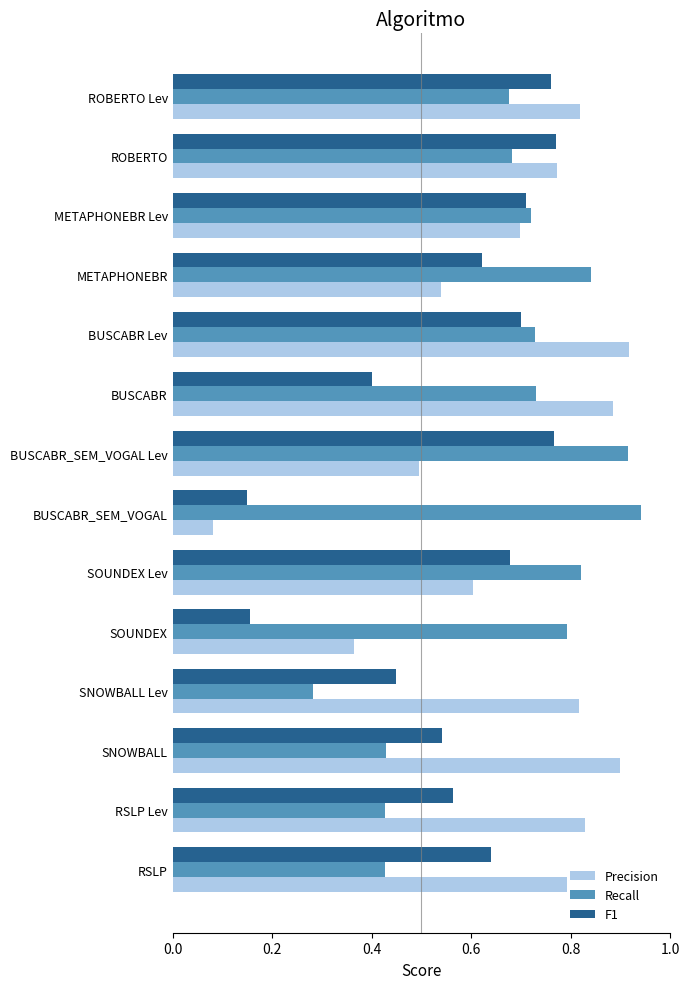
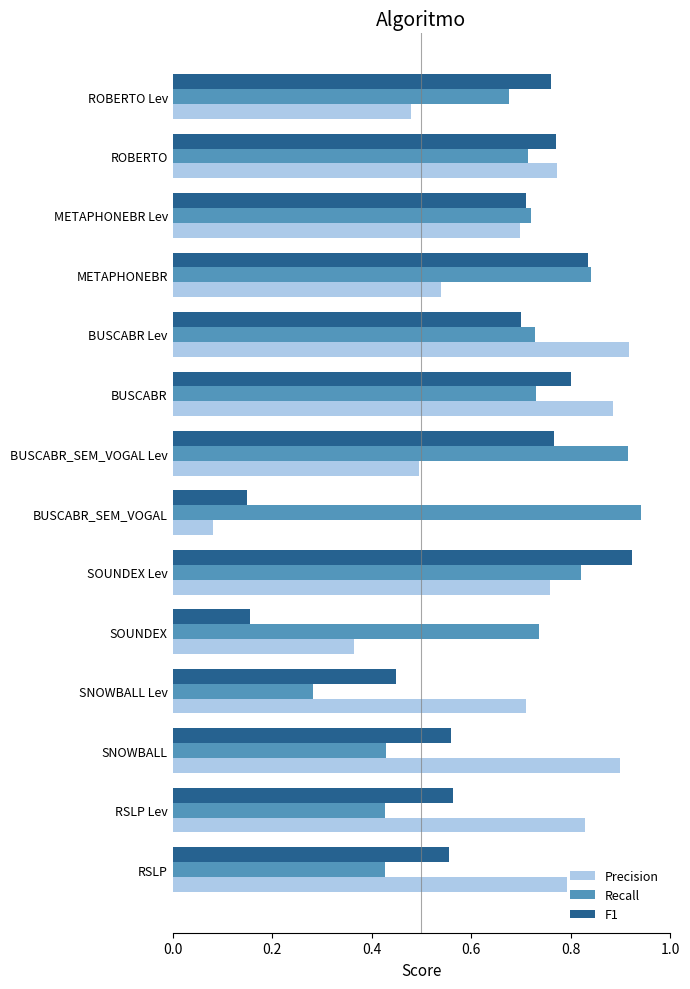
  {
    "Precision": {
-     "ROBERTO Lev": 0.82,
+     "ROBERTO Lev": 0.48,
      "ROBERTO": 0.77,
      "METAPHONEBR Lev": 0.70,
      "METAPHONEBR": 0.54,
      "BUSCABR Lev": 0.92,
      "BUSCABR": 0.89,
      "BUSCABR_SEM_VOGAL Lev": 0.49,
      "BUSCABR_SEM_VOGAL": 0.08,
-     "SOUNDEX Lev": 0.60,
+     "SOUNDEX Lev": 0.76,
      "SOUNDEX": 0.36,
-     "SNOWBALL Lev": 0.82,
+     "SNOWBALL Lev": 0.71,
      "SNOWBALL": 0.90,
      "RSLP Lev": 0.83,
      "RSLP": 0.79
    },
    "Recall": {
      "ROBERTO Lev": 0.68,
-     "ROBERTO": 0.68,
+     "ROBERTO": 0.71,
      "METAPHONEBR Lev": 0.72,
      "METAPHONEBR": 0.84,
      "BUSCABR Lev": 0.73,
      "BUSCABR": 0.73,
      "BUSCABR_SEM_VOGAL Lev": 0.92,
      "BUSCABR_SEM_VOGAL": 0.94,
      "SOUNDEX Lev": 0.82,
-     "SOUNDEX": 0.79,
+     "SOUNDEX": 0.74,
      "SNOWBALL Lev": 0.28,
      "SNOWBALL": 0.43,
      "RSLP Lev": 0.43,
      "RSLP": 0.43
    },
    "F1": {
      "ROBERTO Lev": 0.76,
      "ROBERTO": 0.77,
      "METAPHONEBR Lev": 0.71,
-     "METAPHONEBR": 0.62,
+     "METAPHONEBR": 0.83,
      "BUSCABR Lev": 0.70,
-     "BUSCABR": 0.4,
+     "BUSCABR": 0.8,
      "BUSCABR_SEM_VOGAL Lev": 0.77,
      "BUSCABR_SEM_VOGAL": 0.15,
-     "SOUNDEX Lev": 0.68,
+     "SOUNDEX Lev": 0.92,
      "SOUNDEX": 0.16,
      "SNOWBALL Lev": 0.45,
-     "SNOWBALL": 0.54,
+     "SNOWBALL": 0.56,
      "RSLP Lev": 0.56,
-     "RSLP": 0.64
+     "RSLP": 0.55
    }
  }
